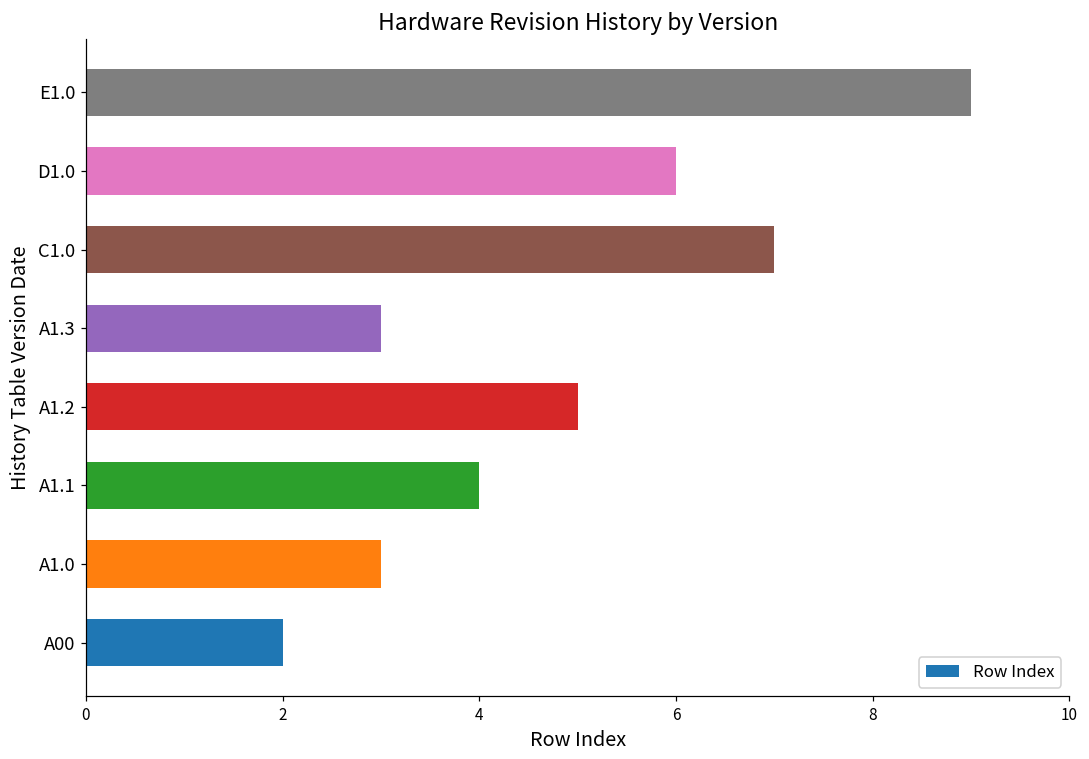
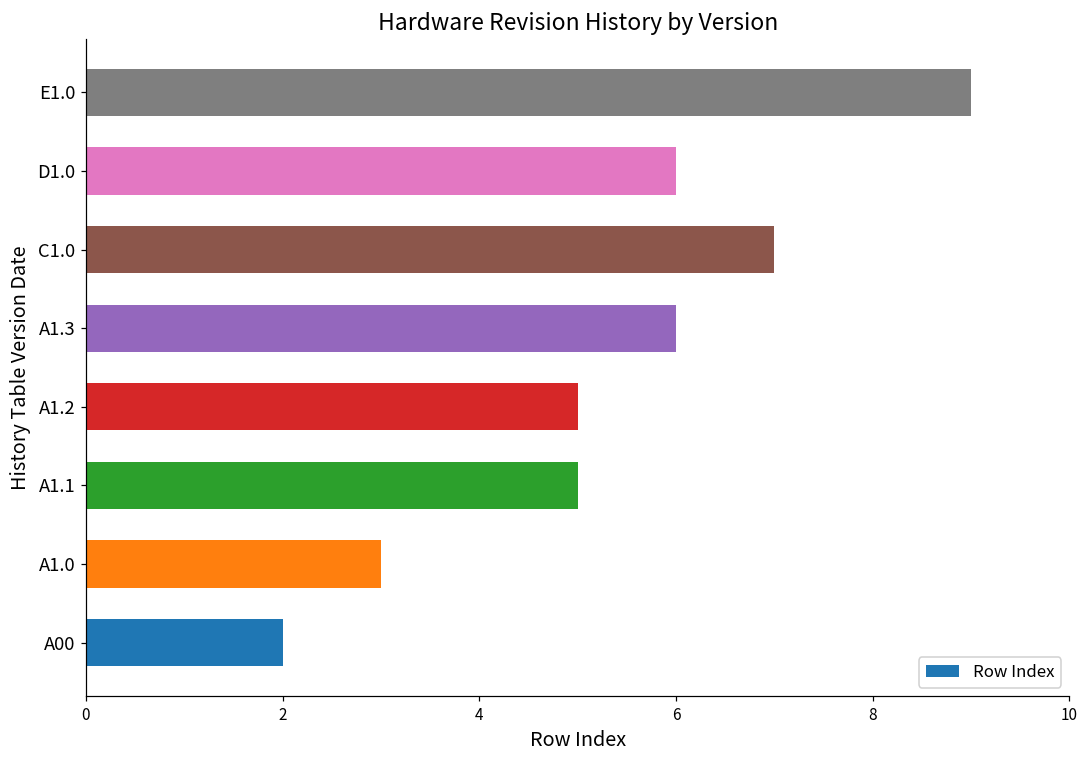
  {
    "E1.0": 9,
    "D1.0": 6,
    "C1.0": 7,
-   "A1.3": 3,
+   "A1.3": 6,
    "A1.2": 5,
-   "A1.1": 4,
+   "A1.1": 5,
    "A1.0": 3,
    "A00": 2
  }
